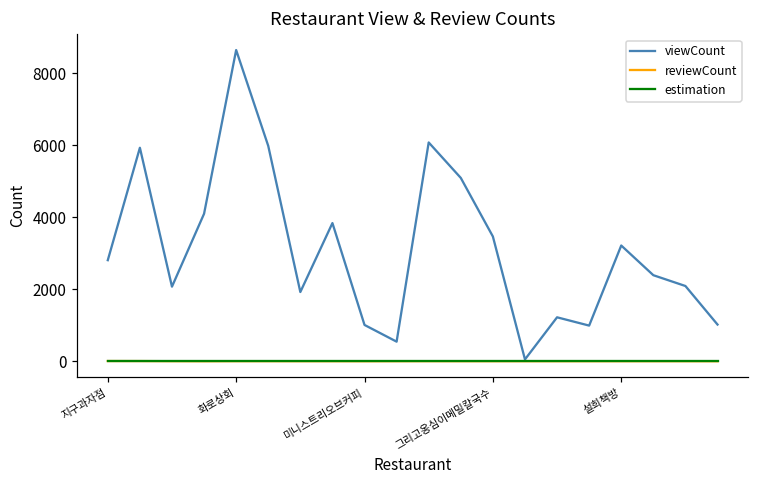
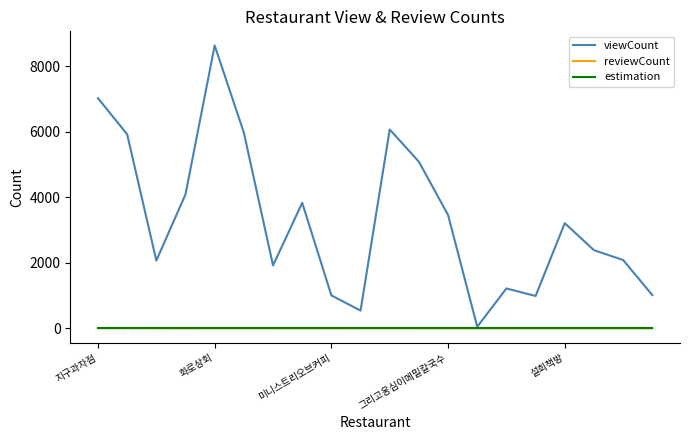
  {
    "viewCount": {
-     "지구과자점": 2800,
+     "지구과자점": 7000,
      "화로상회": 8600,
      "미니스트리오브커피": 1000,
      "그리고옹심이메밀칼국수": 3500,
      "설희책방": 3200
    },
    "estimation": {
      "지구과자점": 0,
      "화로상회": 0,
      "미니스트리오브커피": 0,
      "그리고옹심이메밀칼국수": 0,
      "설희책방": 0
    }
  }
